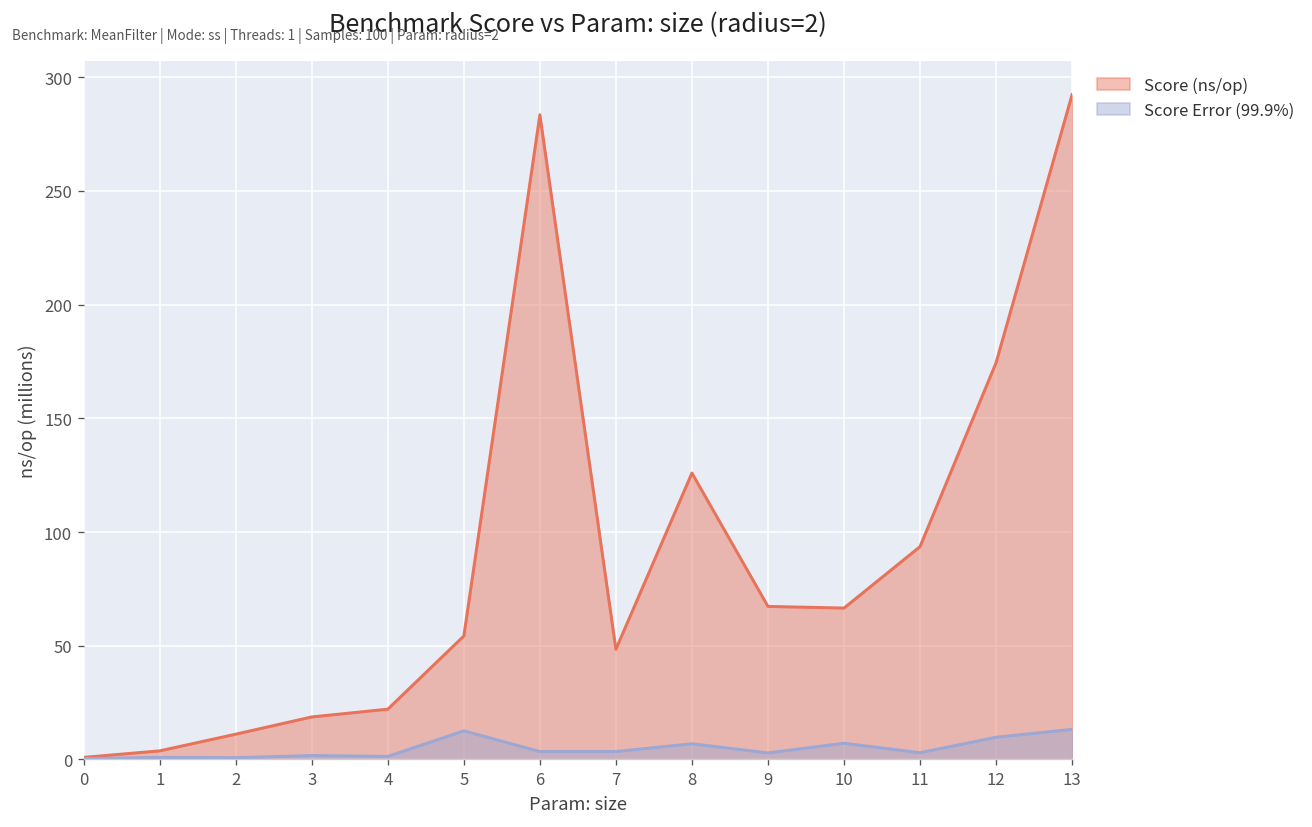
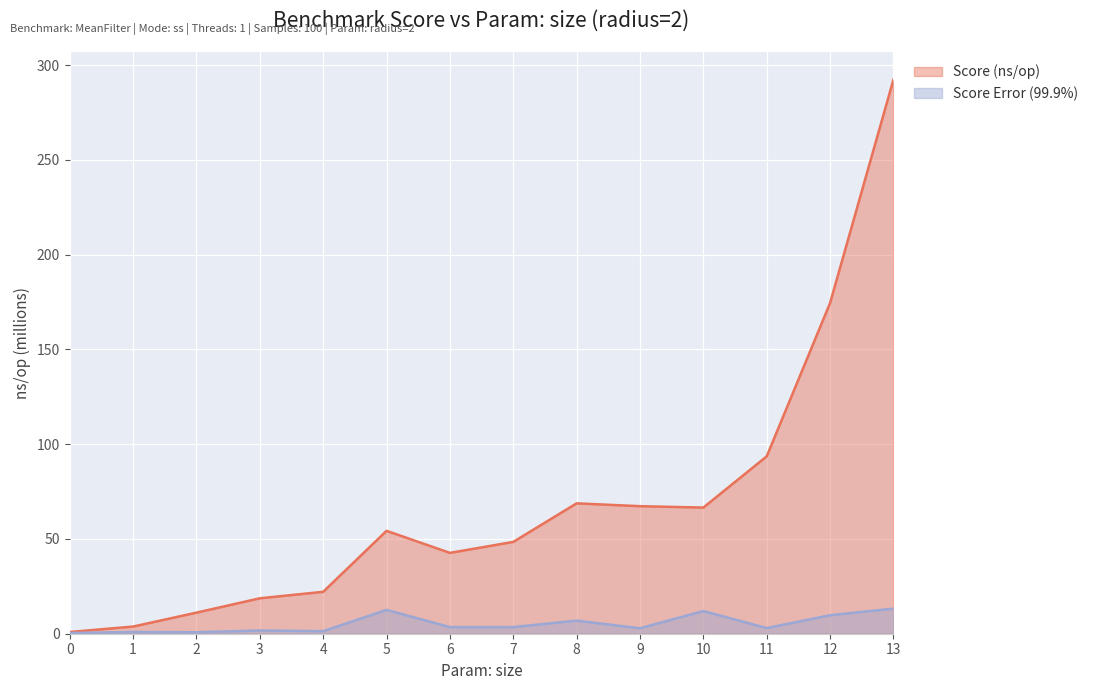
  {
    "Score (ns/op)": {
      "1": 4,
      "2": 11,
      "3": 19,
      "4": 22,
      "5": 54,
-     "6": 283,
+     "6": 43,
      "7": 48,
-     "8": 126,
+     "8": 69,
      "9": 67,
      "10": 67,
      "11": 94,
      "12": 174,
      "13": 292
    },
    "Score Error (99.9%)": {
      "1": 1,
      "2": 1,
      "3": 2,
      "4": 1,
      "5": 13,
      "6": 3,
      "7": 3,
      "8": 7,
      "9": 3,
-     "10": 7,
+     "10": 12,
      "11": 3,
      "12": 10,
      "13": 13
    }
  }
